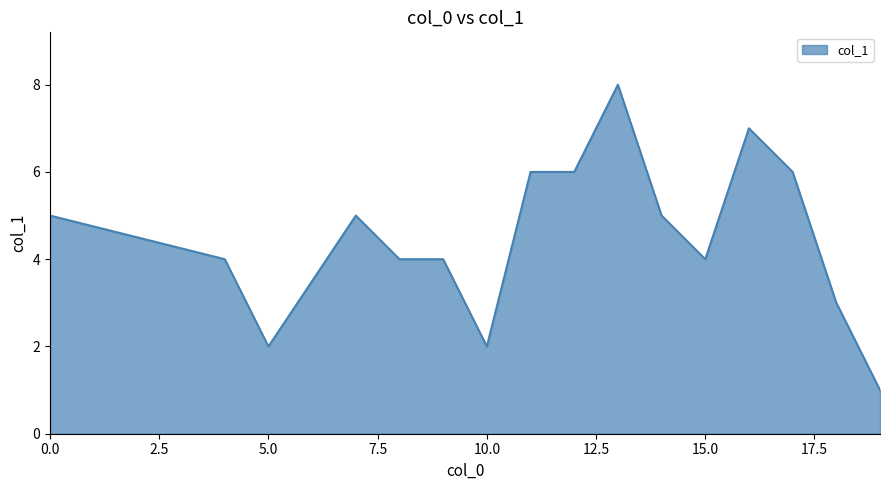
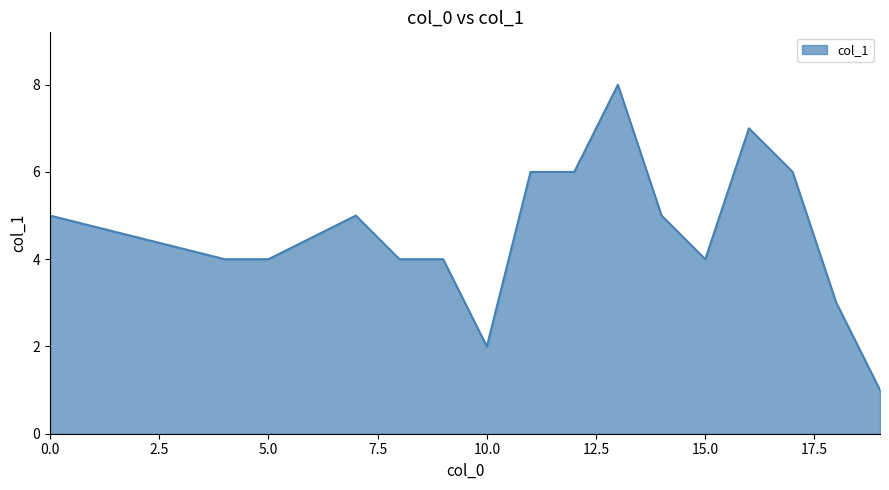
  {
    "0.0": 5,
-   "5.0": 2,
+   "5.0": 4,
    "10.0": 2,
    "15.0": 4
  }
